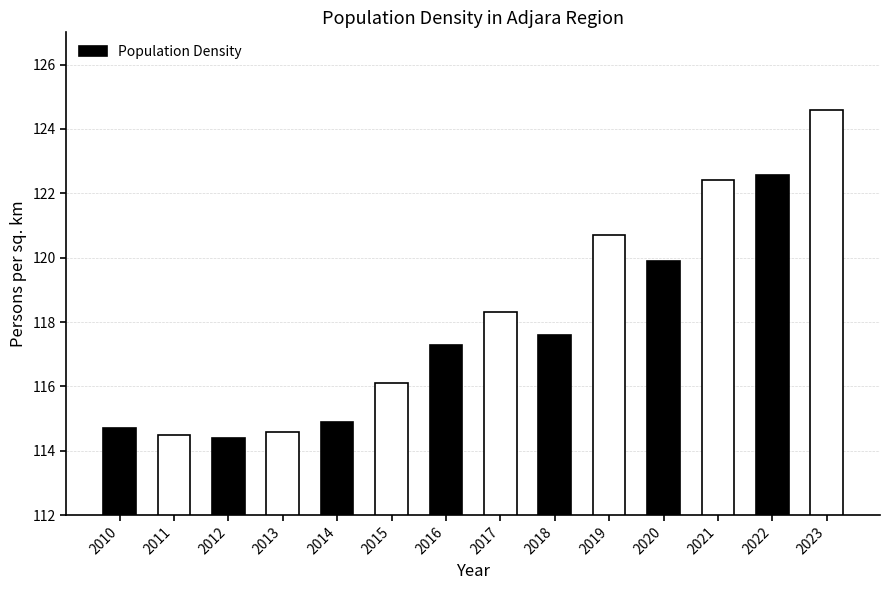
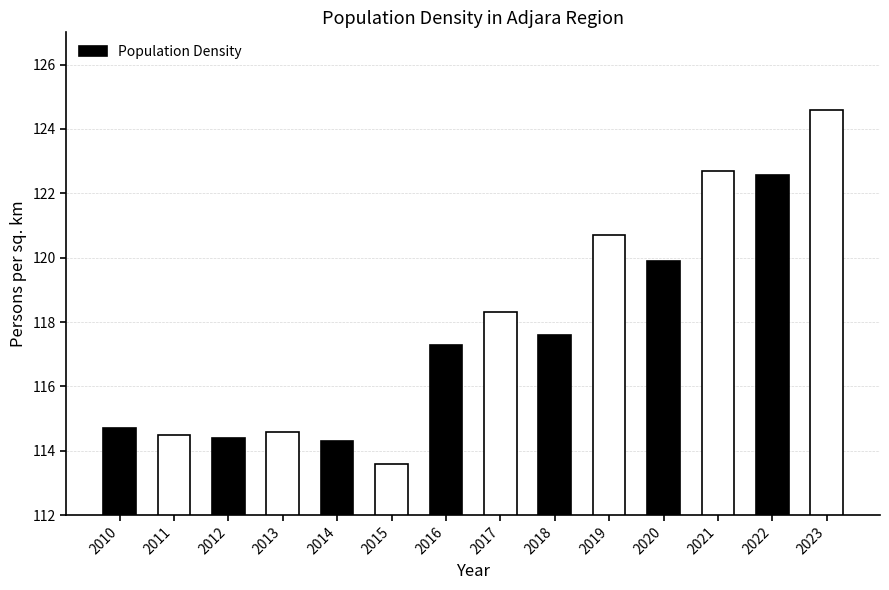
  {
    "2010": 114.7,
    "2011": 114.5,
    "2012": 114.4,
    "2013": 114.6,
-   "2014": 114.9,
-   "2015": 116.1,
+   "2014": 114.3,
+   "2015": 113.6,
    "2016": 117.3,
    "2017": 118.3,
    "2018": 117.6,
    "2019": 120.7,
    "2020": 119.9,
-   "2021": 122.4,
+   "2021": 122.7,
    "2022": 122.6,
    "2023": 124.6
  }
